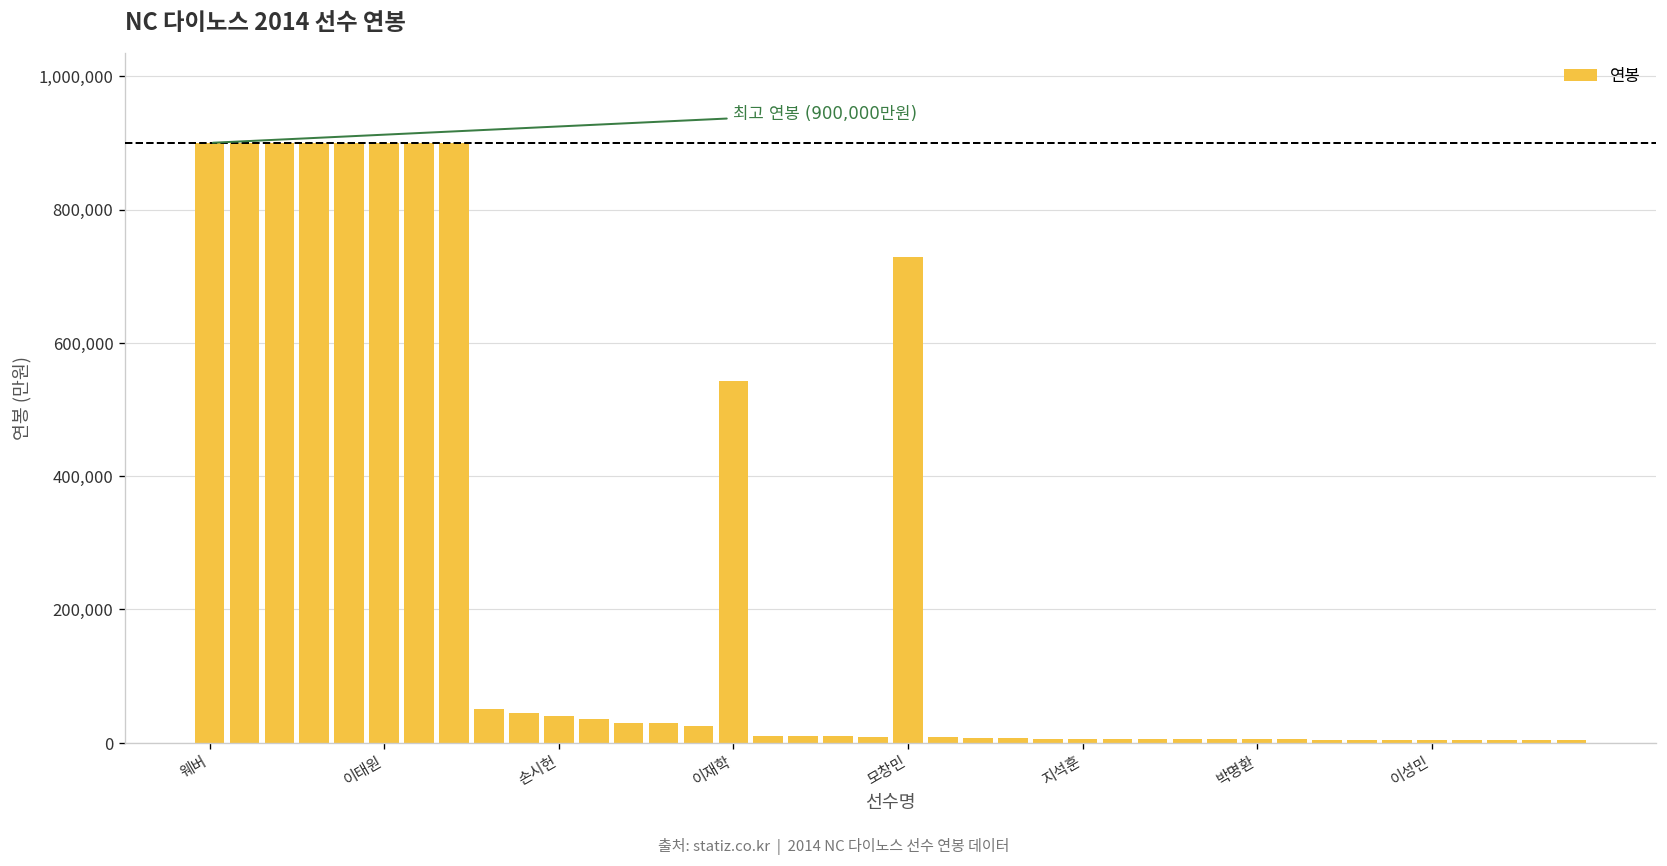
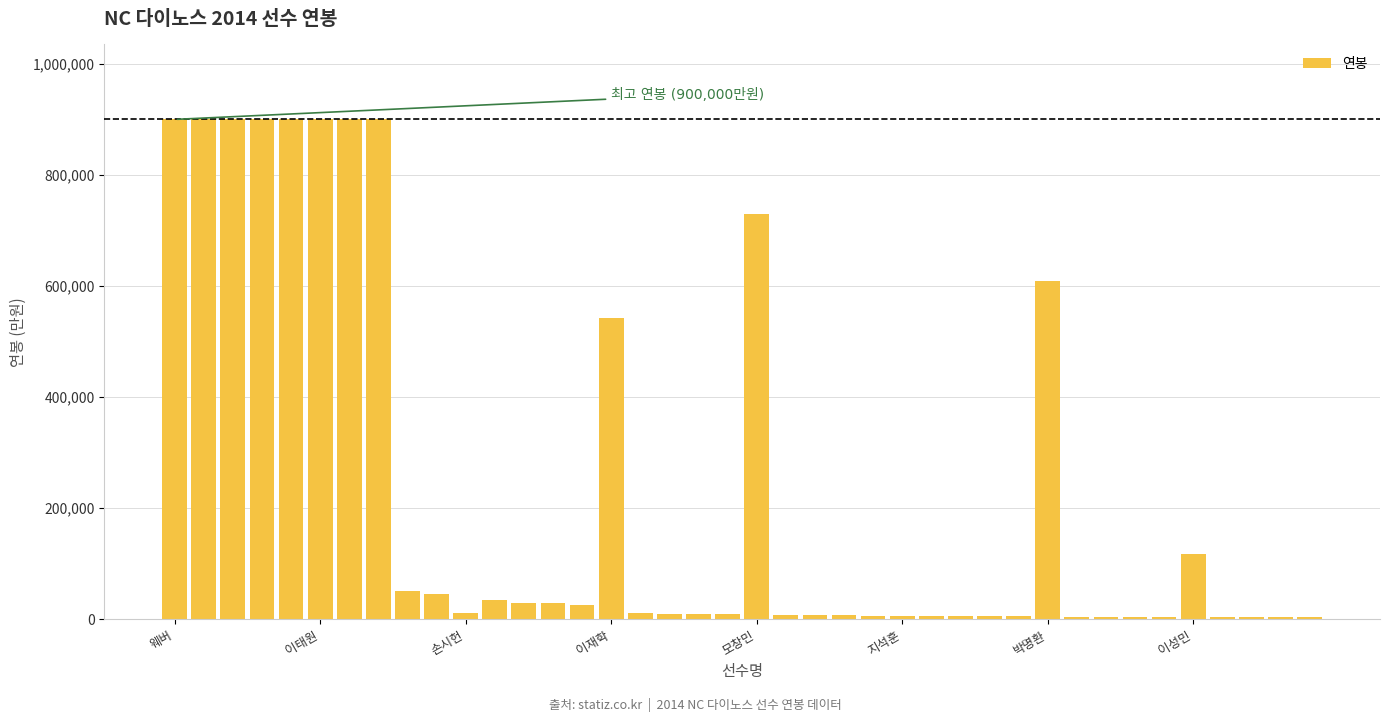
  {
    "웨버": "900,000",
-   "손시헌": "40,000",
+   "손시헌": "10,000",
    "이재학": "540,000",
    "모창민": "730,000",
    "지석훈": "10,000",
-   "박명환": "10,000",
-   "이성민": "0"
+   "박명환": "610,000",
+   "이성민": "120,000"
  }
